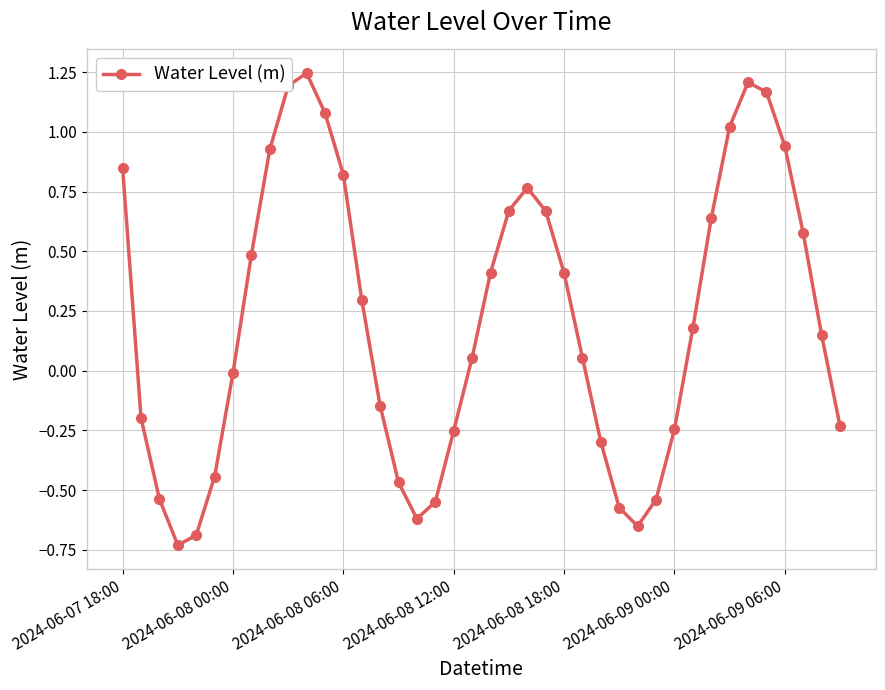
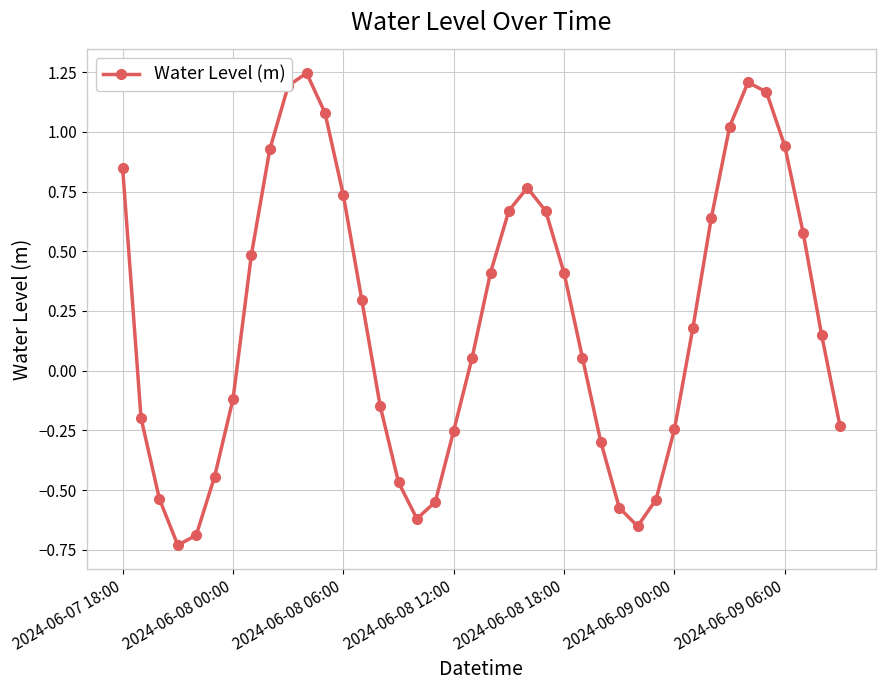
  {
    "2024-06-07 18:00": 0.85,
-   "2024-06-08 00:00": -0.01,
-   "2024-06-08 06:00": 0.82,
+   "2024-06-08 00:00": -0.12,
+   "2024-06-08 06:00": 0.73,
    "2024-06-08 12:00": -0.25,
    "2024-06-08 18:00": 0.41,
    "2024-06-09 00:00": -0.25,
    "2024-06-09 06:00": 0.94
  }
